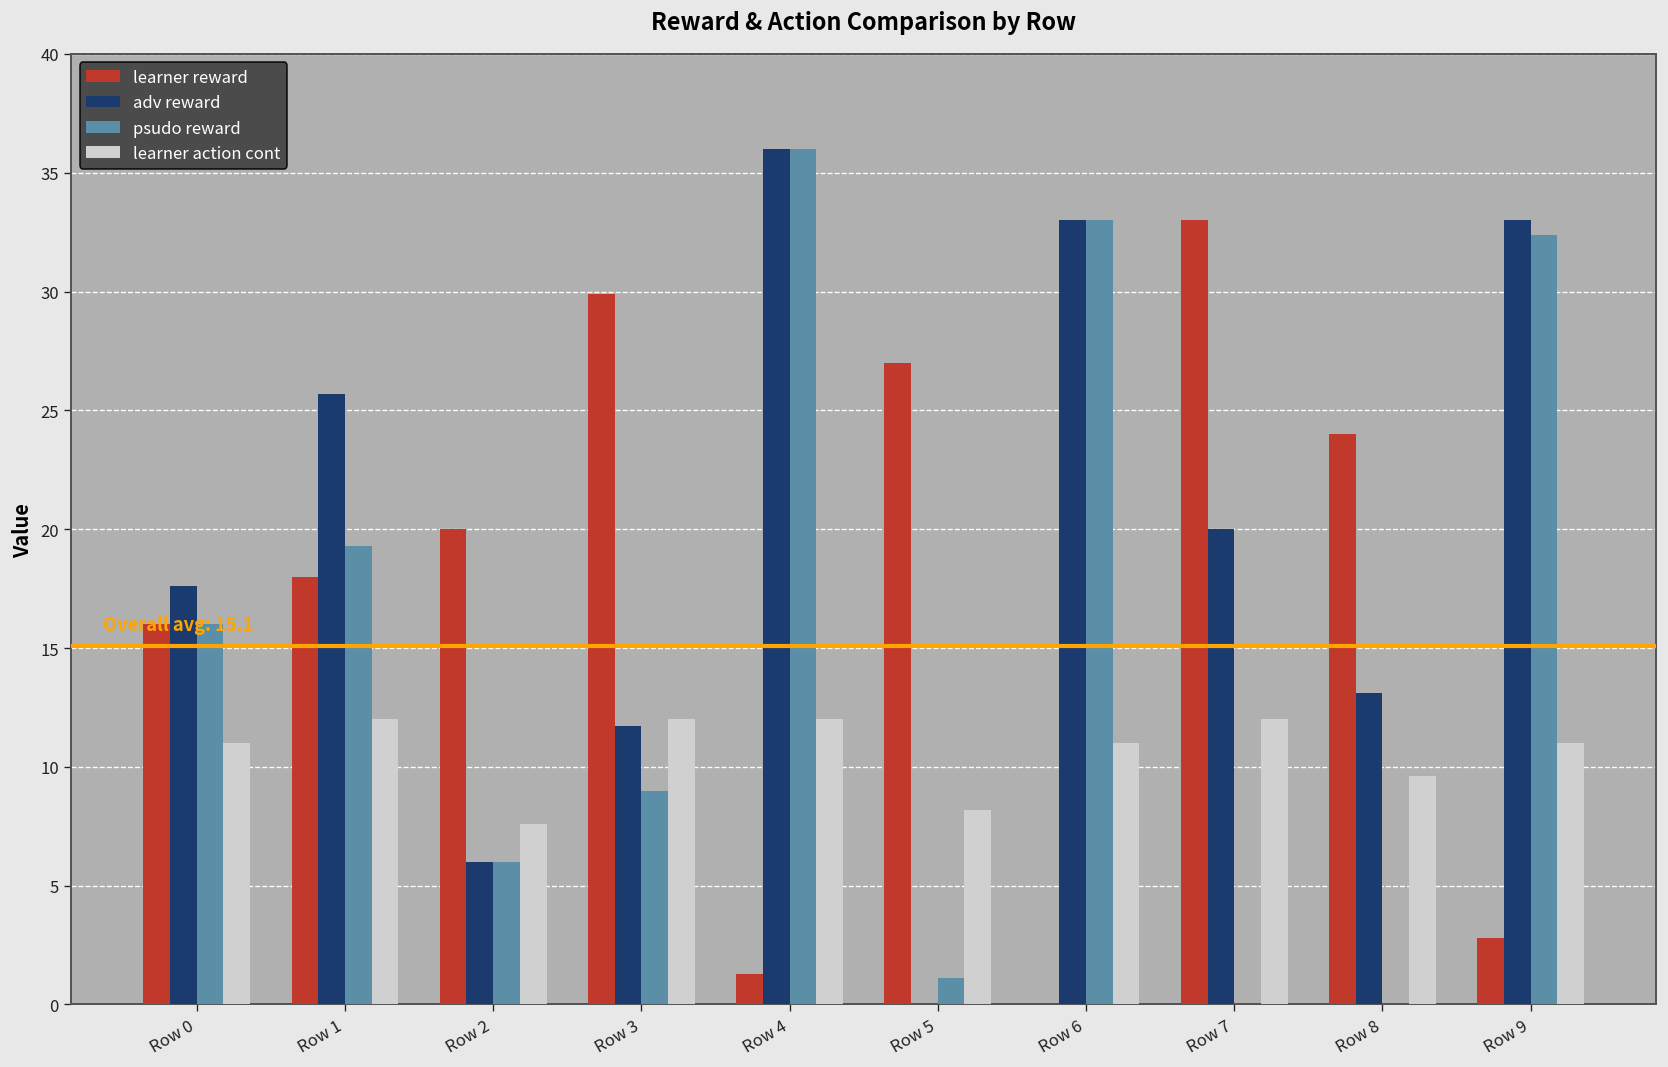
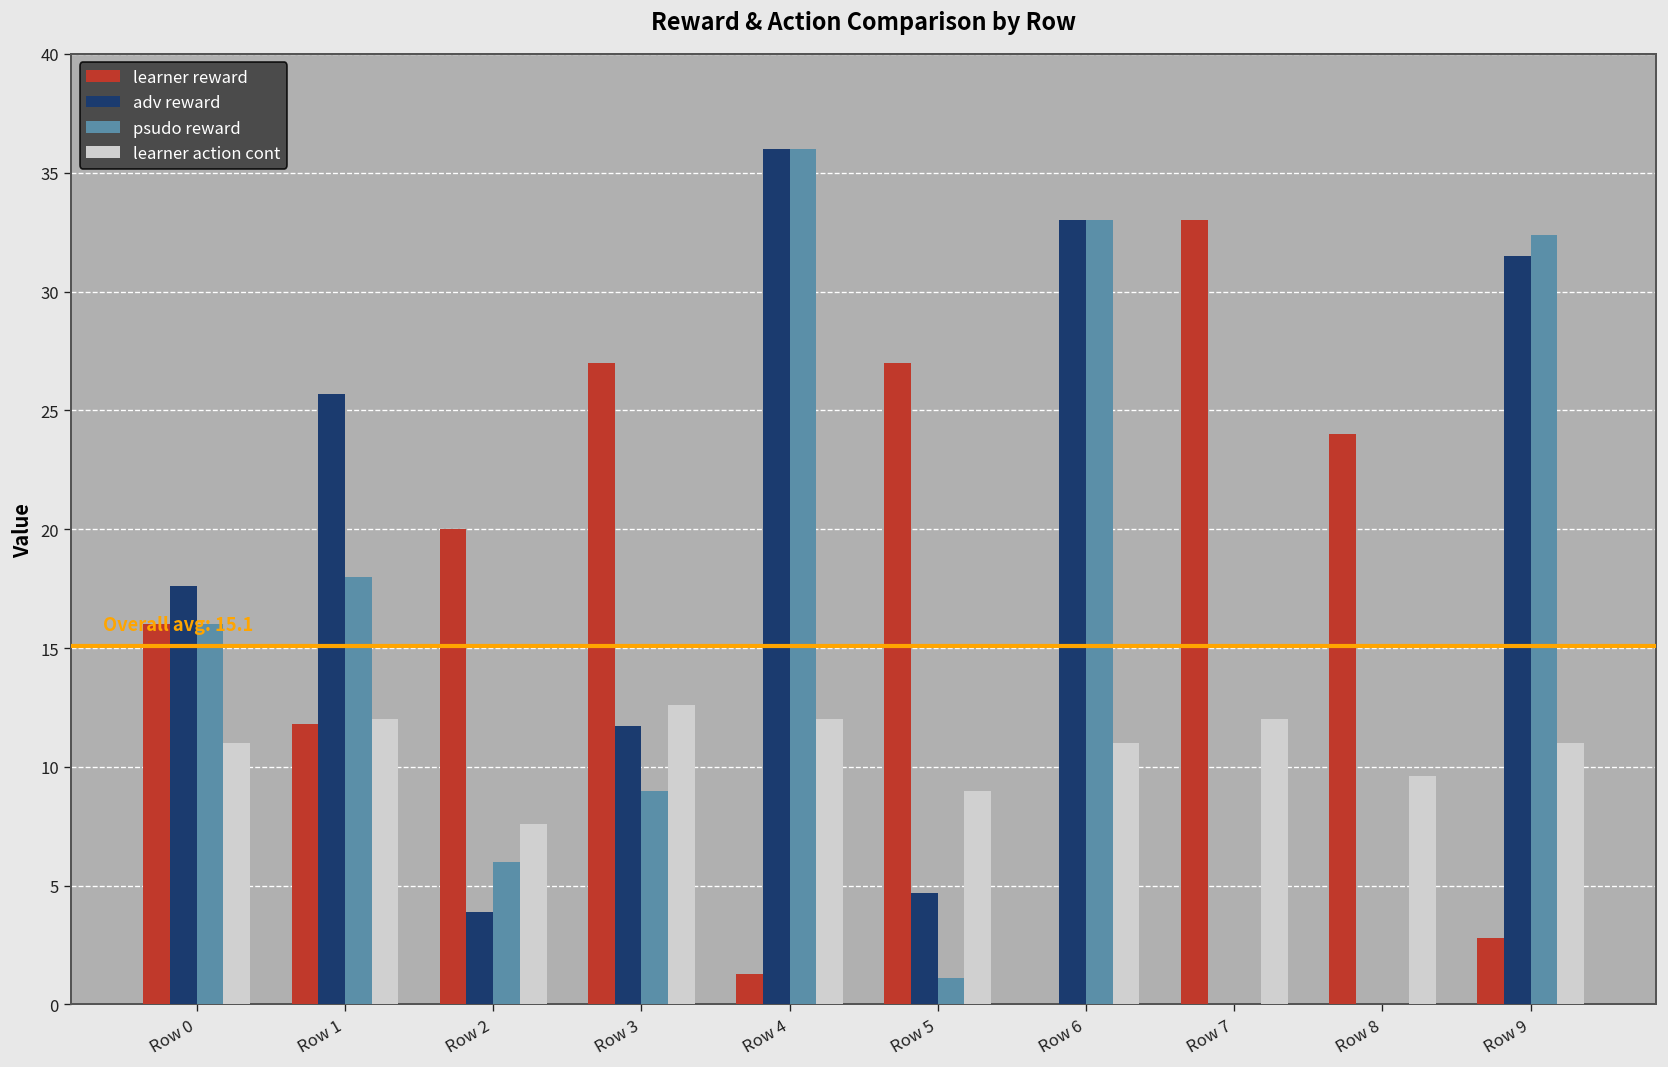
  {
    "learner reward": {
      "Row 0": 16.0,
-     "Row 1": 18.0,
+     "Row 1": 11.8,
      "Row 2": 20.0,
-     "Row 3": 29.9,
+     "Row 3": 27.0,
      "Row 4": 1.3,
      "Row 5": 27.0,
      "Row 6": 0.0,
      "Row 7": 33.0,
      "Row 8": 24.0,
      "Row 9": 2.8
    },
    "adv reward": {
      "Row 1": 25.7,
-     "Row 2": 6.0,
+     "Row 2": 3.9,
      "Row 3": 11.7,
      "Row 4": 36.0,
-     "Row 5": 0.0,
+     "Row 5": 4.7,
      "Row 6": 33.0,
-     "Row 7": 20,
-     "Row 8": 13.1,
-     "Row 9": 33.0
+     "Row 7": 0,
+     "Row 8": 0.0,
+     "Row 9": 31.5
    },
    "psudo reward": {
      "Row 0": 16.0,
-     "Row 1": 19.3,
+     "Row 1": 18.0,
      "Row 2": 6.0,
      "Row 3": 9.0,
      "Row 4": 36.0,
      "Row 5": 1.1,
      "Row 6": 33.0,
      "Row 7": 0.0,
      "Row 8": 0.0,
      "Row 9": 32.4
    },
    "learner action cont": {
      "Row 0": 11.0,
      "Row 1": 12.0,
      "Row 2": 7.6,
-     "Row 3": 12.0,
+     "Row 3": 12.6,
      "Row 4": 12.0,
-     "Row 5": 8.2,
+     "Row 5": 9.0,
      "Row 6": 11.0,
      "Row 7": 12.0,
      "Row 8": 9.6,
      "Row 9": 11.0
    }
  }
